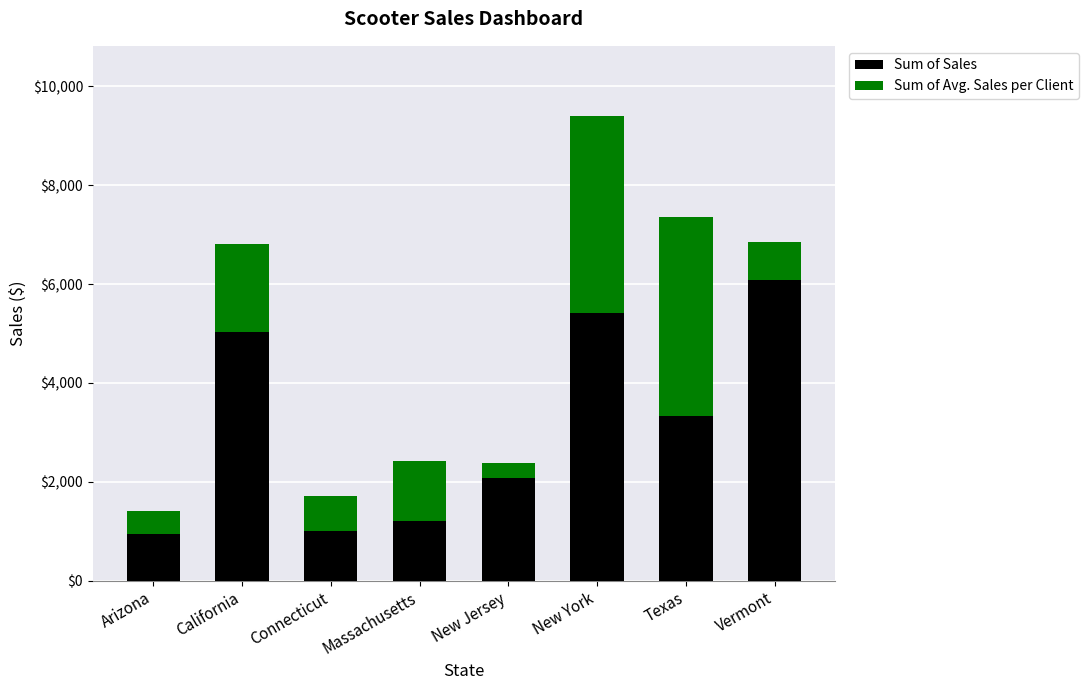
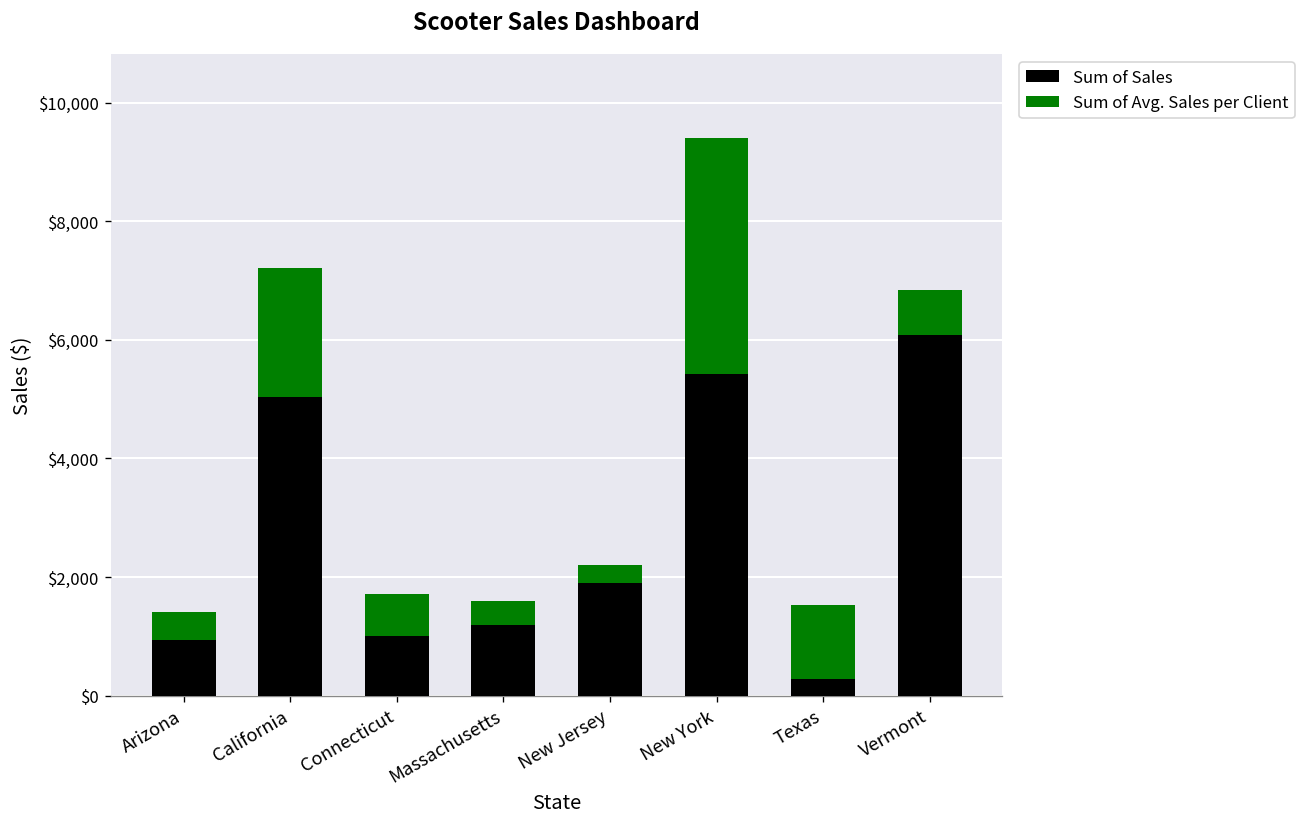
  {
    "Sum of Sales": {
      "Arizona": "$900",
      "California": "$5,000",
      "Connecticut": "$1,000",
      "Massachusetts": "$1,200",
-     "New Jersey": "$2,100",
+     "New Jersey": "$1,900",
      "New York": "$5,400",
-     "Texas": "$3,300",
+     "Texas": "$300",
      "Vermont": "$6,100"
    },
    "Sum of Avg. Sales per Client": {
      "Arizona": "$500",
-     "California": "$1,800",
+     "California": "$2,200",
      "Connecticut": "$700",
-     "Massachusetts": "$1,200",
+     "Massachusetts": "$400",
      "New Jersey": "$300",
      "New York": "$4,000",
-     "Texas": "$4,000",
+     "Texas": "$1,200",
      "Vermont": "$800"
    }
  }
